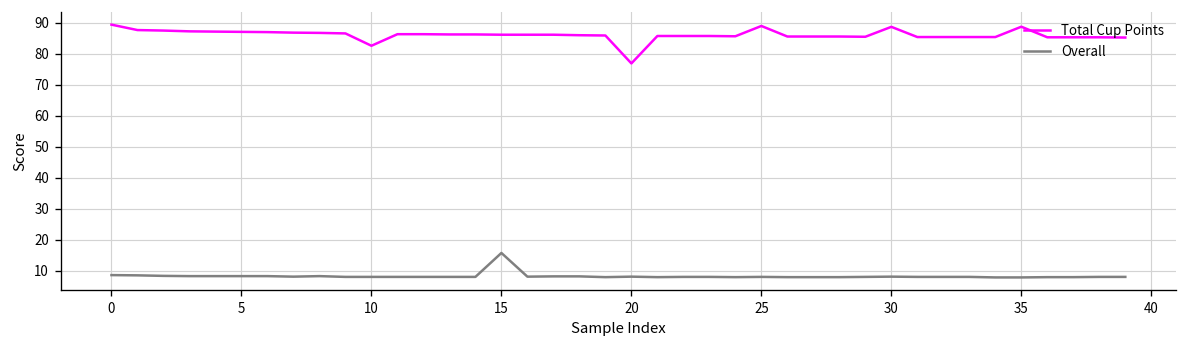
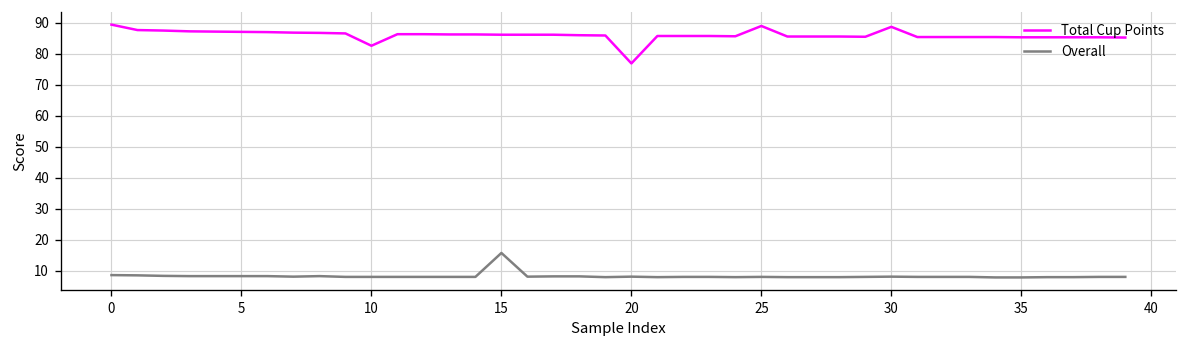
  {
    "Total Cup Points": {
      "0": 89,
      "5": 87,
      "10": 83,
      "15": 86,
      "20": 77,
      "25": 89,
      "30": 89,
-     "35": 89
+     "35": 85
    },
    "Overall": {
      "0": 9,
      "5": 8,
      "10": 8,
      "15": 16,
      "20": 8,
      "25": 8,
      "30": 8,
      "35": 8
    }
  }
